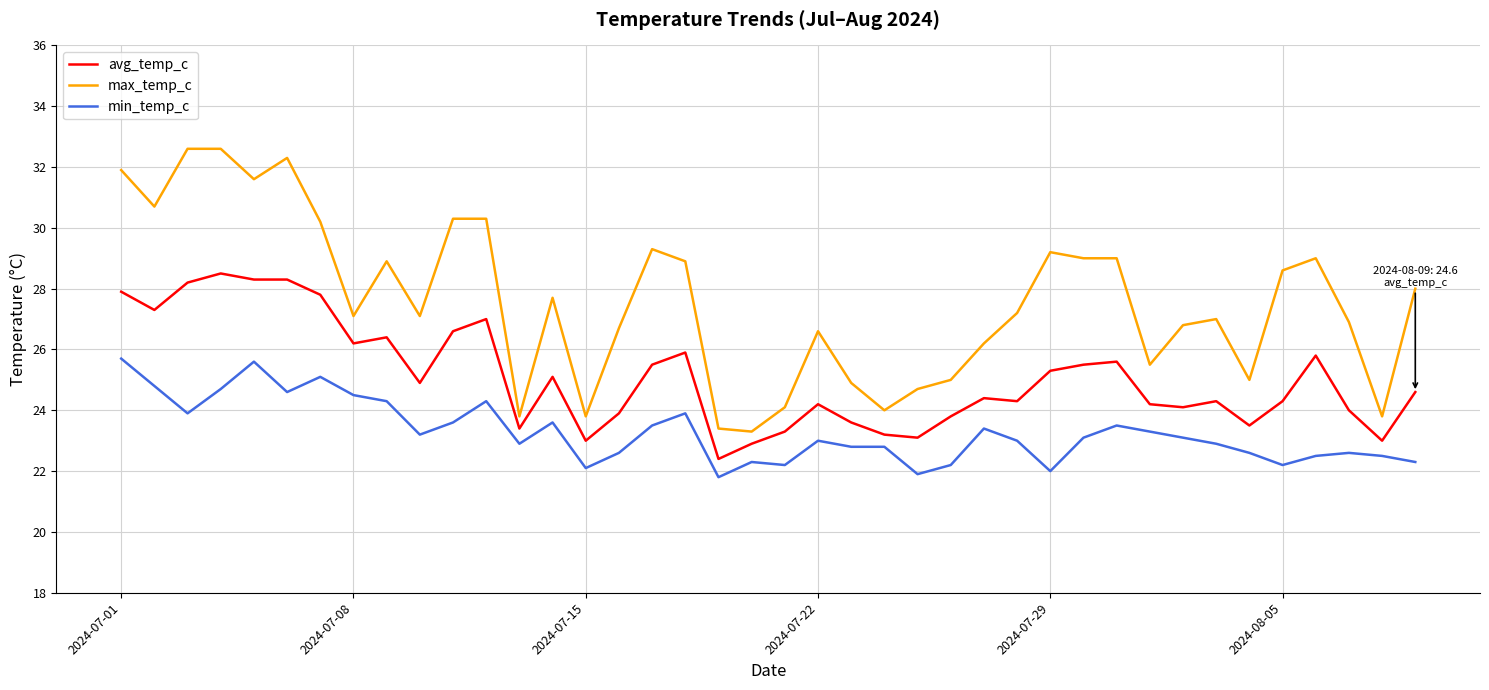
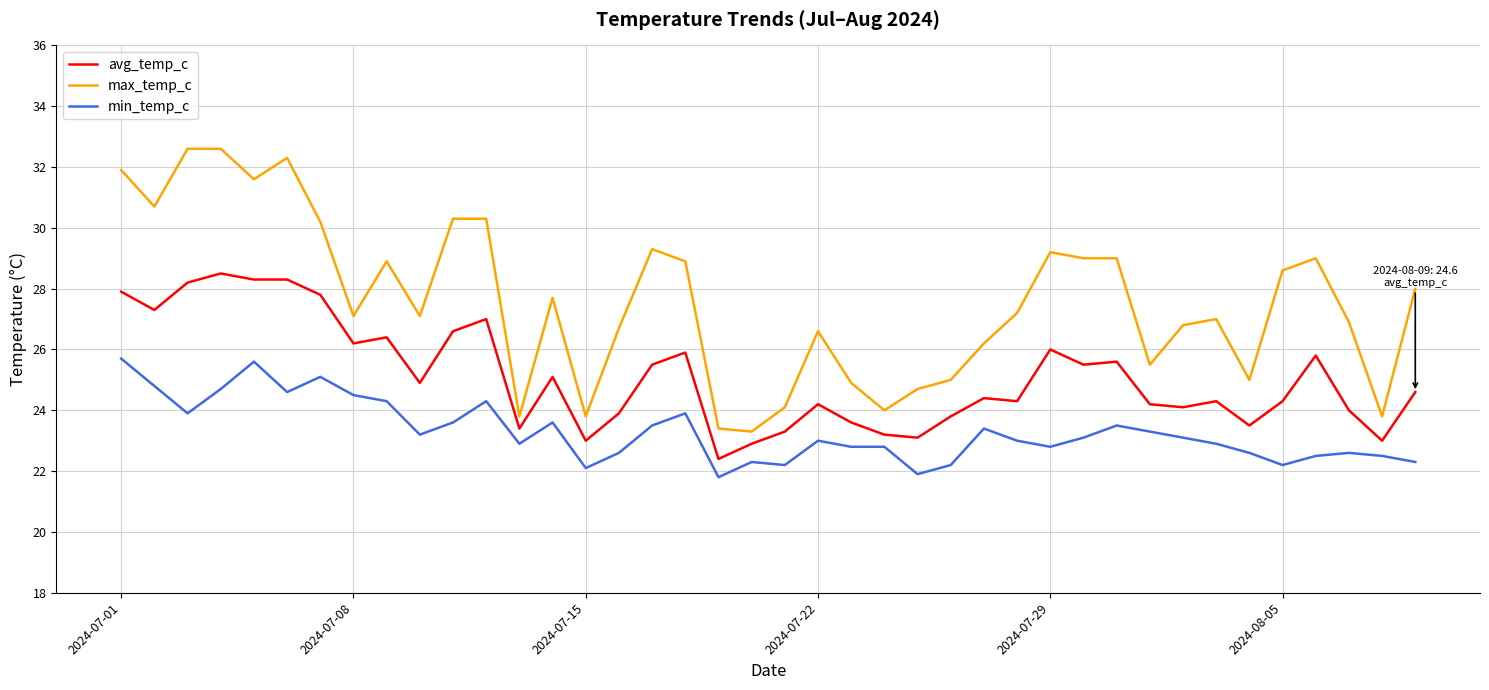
  {
    "avg_temp_c": {
      "2024-07-01": 27.9,
      "2024-07-08": 26.2,
      "2024-07-15": 23.0,
      "2024-07-22": 24.2,
-     "2024-07-29": 25.3,
+     "2024-07-29": 26.0,
      "2024-08-05": 24.3
    },
    "max_temp_c": {
      "2024-07-01": 31.9,
      "2024-07-08": 27.1,
      "2024-07-15": 23.8,
      "2024-07-22": 26.6,
      "2024-07-29": 29.2,
      "2024-08-05": 28.6
    },
    "min_temp_c": {
      "2024-07-01": 25.7,
      "2024-07-08": 24.5,
      "2024-07-15": 22.1,
      "2024-07-22": 23.0,
-     "2024-07-29": 22.0,
+     "2024-07-29": 22.8,
      "2024-08-05": 22.2
    }
  }
